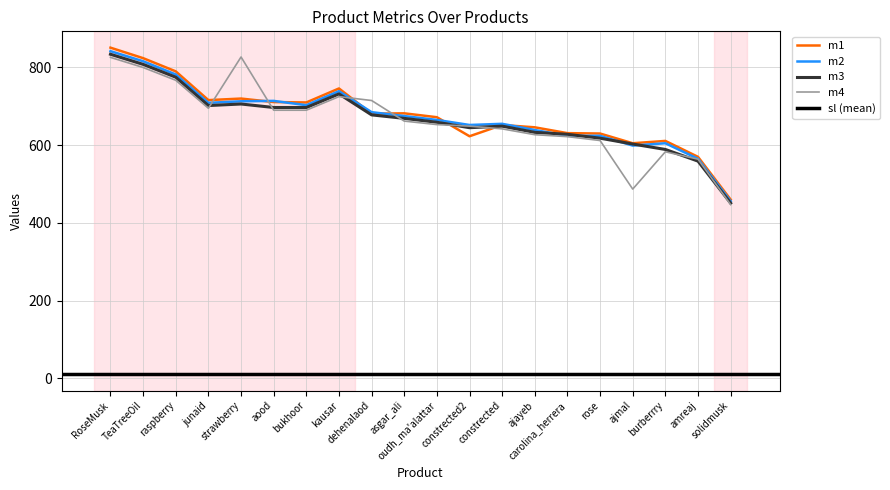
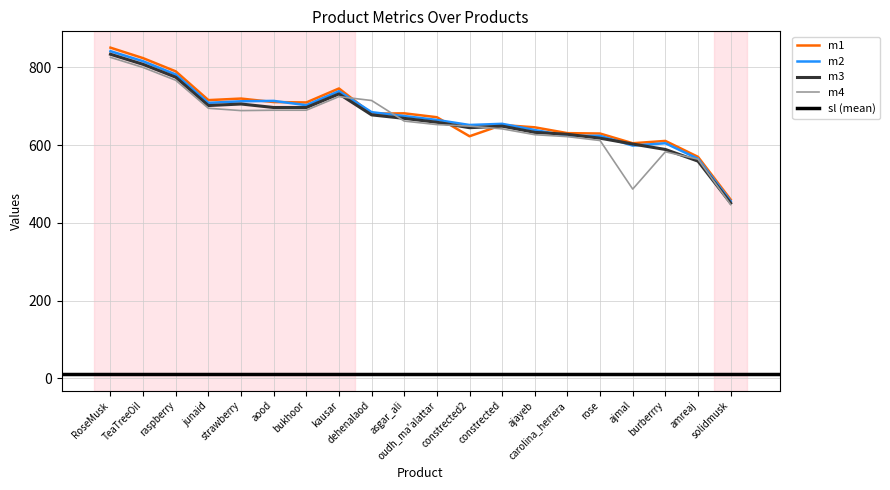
  {
    "m1": {
      "RoseMusk": 850,
      "TeaTreeOil": 820,
      "raspberry": 790,
      "junaid": 720,
      "strawberry": 720,
      "bukhoor": 710,
      "kausar": 750,
      "asgar_ali": 680,
      "oudh_ma'alattar": 670,
      "constrected2": 620,
      "ajayeb": 650
    },
    "m2": {
      "RoseMusk": 840,
      "TeaTreeOil": 820,
      "raspberry": 780,
      "junaid": 710,
      "strawberry": 710,
      "kausar": 740
    },
    "m3": {
      "RoseMusk": 830,
      "TeaTreeOil": 810,
      "raspberry": 780,
      "junaid": 700,
      "strawberry": 710,
      "aood": 700,
      "kausar": 730
    },
    "m4": {
      "RoseMusk": 830,
      "TeaTreeOil": 800,
      "raspberry": 770,
      "junaid": 700,
-     "strawberry": 830,
+     "strawberry": 690,
      "aood": 690,
      "bukhoor": 690,
      "kausar": 730,
      "dehenalaod": 720,
      "asgar_ali": 660,
      "constrected": 640,
      "ajmal": 490
    }
  }
